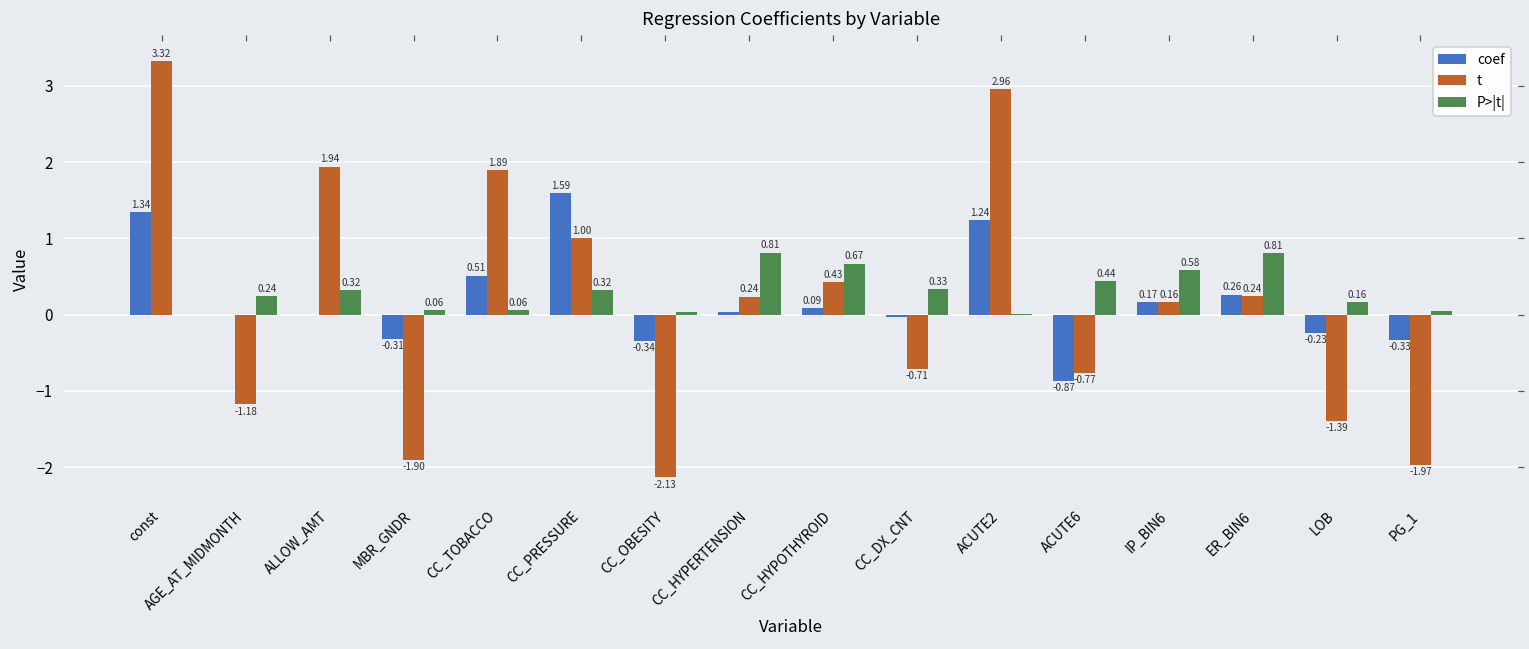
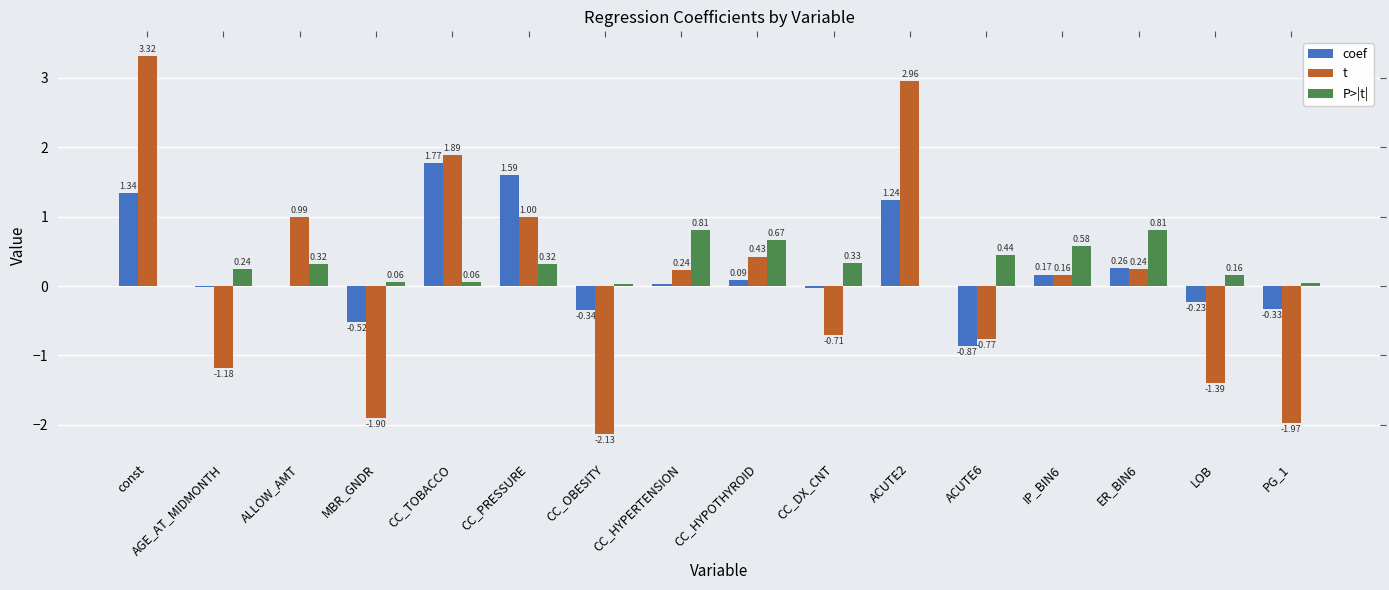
  {
    "coef": {
      "const": 1.34,
-     "MBR_GNDR": -0.31,
-     "CC_TOBACCO": 0.51,
+     "MBR_GNDR": -0.52,
+     "CC_TOBACCO": 1.77,
      "CC_PRESSURE": 1.59,
      "CC_OBESITY": -0.34,
      "CC_HYPOTHYROID": 0.09,
      "ACUTE2": 1.24,
      "ACUTE6": -0.87,
      "IP_BIN6": 0.17,
      "ER_BIN6": 0.26,
      "LOB": -0.23,
      "PG_1": -0.33
    },
    "t": {
      "const": 3.32,
      "AGE_AT_MIDMONTH": -1.18,
-     "ALLOW_AMT": 1.94,
+     "ALLOW_AMT": 0.99,
      "MBR_GNDR": -1.90,
      "CC_TOBACCO": 1.89,
      "CC_PRESSURE": 1.00,
      "CC_OBESITY": -2.13,
      "CC_HYPERTENSION": 0.24,
      "CC_HYPOTHYROID": 0.43,
      "CC_DX_CNT": -0.71,
      "ACUTE2": 2.96,
      "ACUTE6": -0.77,
      "IP_BIN6": 0.16,
      "ER_BIN6": 0.24,
      "LOB": -1.39,
      "PG_1": -1.97
    },
    "P>|t|": {
      "AGE_AT_MIDMONTH": 0.24,
      "ALLOW_AMT": 0.32,
      "MBR_GNDR": 0.06,
      "CC_TOBACCO": 0.06,
      "CC_PRESSURE": 0.32,
      "CC_HYPERTENSION": 0.81,
      "CC_HYPOTHYROID": 0.67,
      "CC_DX_CNT": 0.33,
      "ACUTE6": 0.44,
      "IP_BIN6": 0.58,
      "ER_BIN6": 0.81,
      "LOB": 0.16
    }
  }
